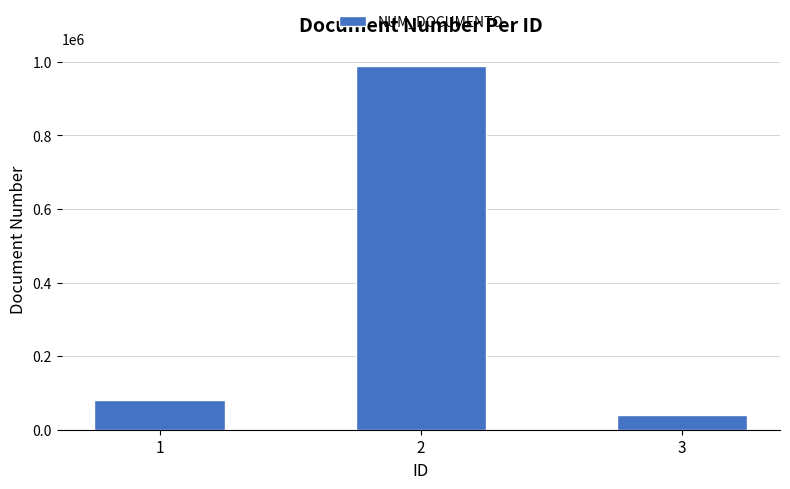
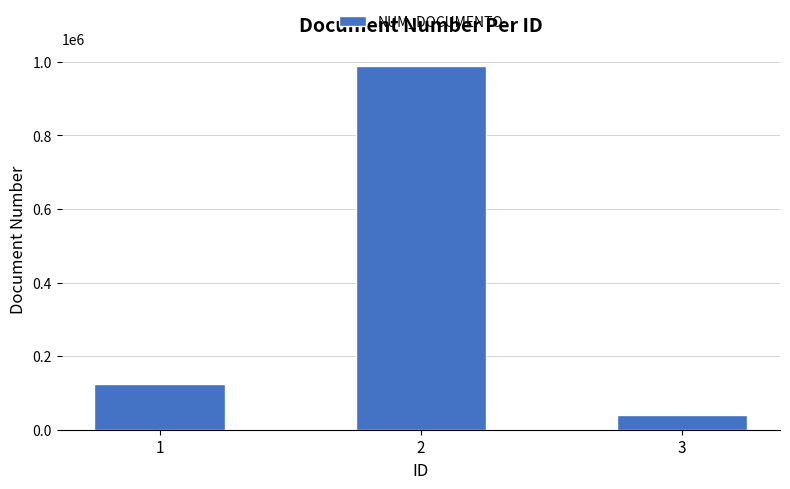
  {
-   "1": 80000,
+   "1": 120000,
    "2": 990000,
    "3": 40000
  }
